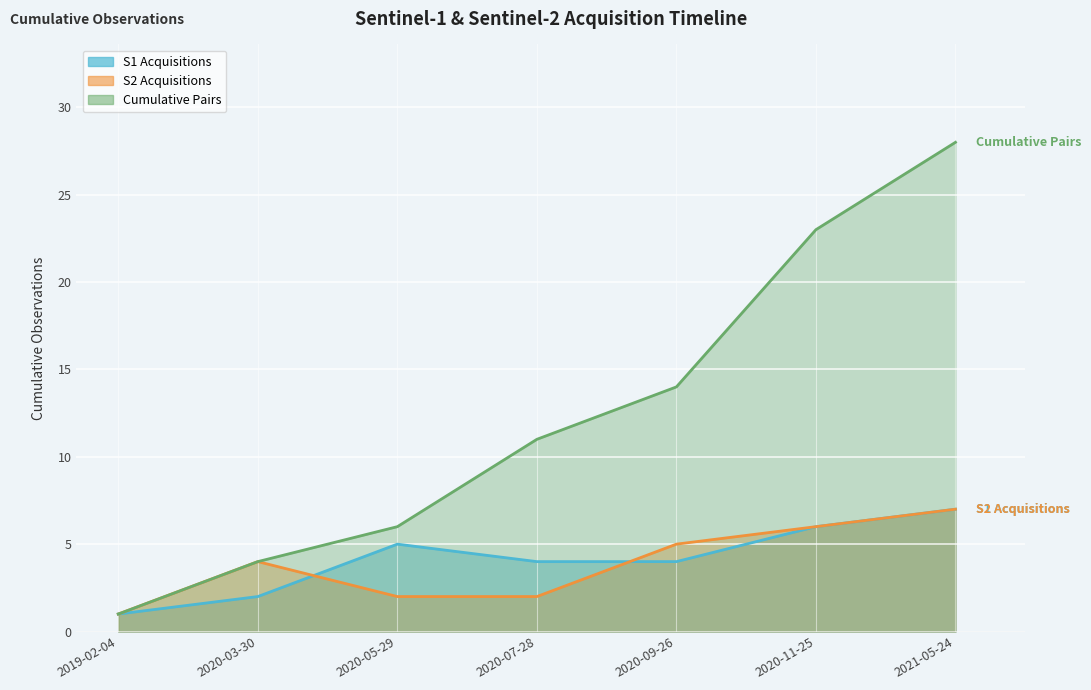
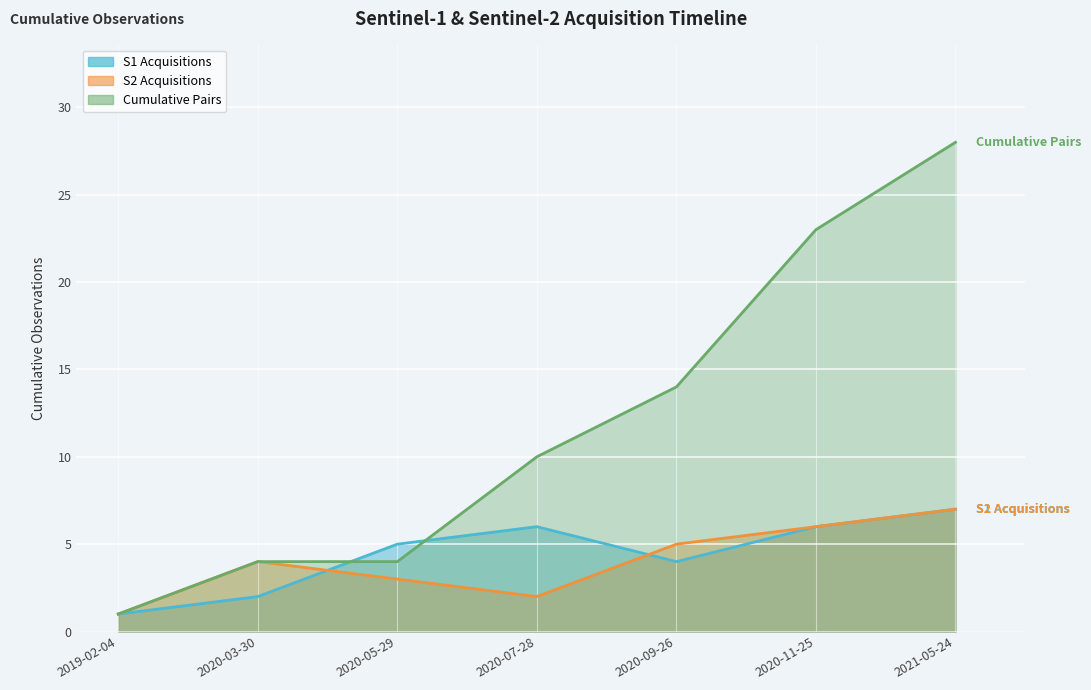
  {
    "S1 Acquisitions": {
      "2020-03-30": 2,
      "2020-05-29": 5,
-     "2020-07-28": 4,
+     "2020-07-28": 6,
      "2020-09-26": 4
    },
    "S2 Acquisitions": {
-     "2020-05-29": 2,
+     "2020-05-29": 3,
      "2020-07-28": 2,
      "2020-09-26": 5
    },
    "Cumulative Pairs": {
-     "2020-05-29": 6,
-     "2020-07-28": 11,
+     "2020-05-29": 4,
+     "2020-07-28": 10,
      "2020-09-26": 14,
      "2020-11-25": 23,
      "2021-05-24": 28
    }
  }
